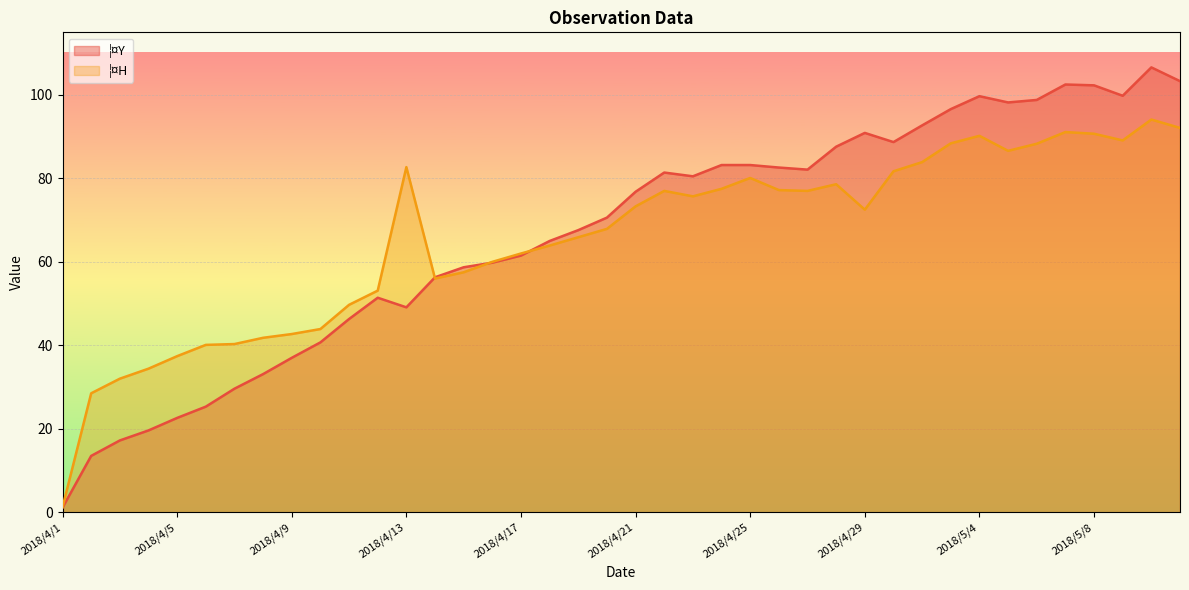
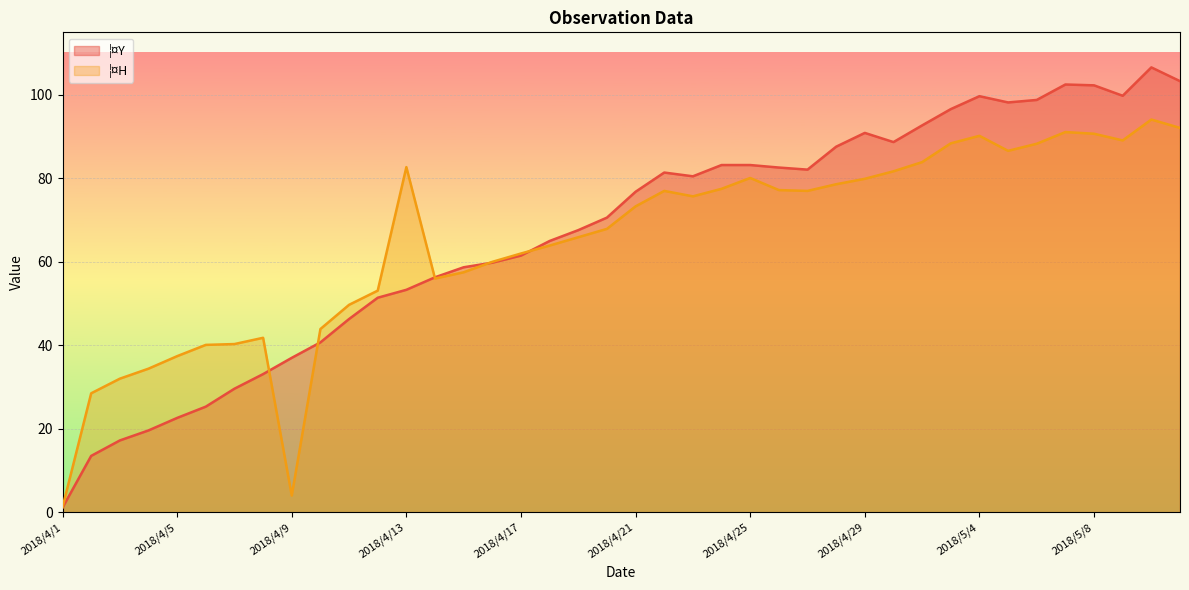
  {
    "¦¤Y": {
      "2018/4/5": 23,
      "2018/4/9": 37,
-     "2018/4/13": 49,
+     "2018/4/13": 53,
      "2018/4/21": 77,
      "2018/4/25": 83,
      "2018/4/29": 91,
      "2018/5/4": 100,
      "2018/5/8": 102
    },
    "¦¤H": {
      "2018/4/5": 37,
-     "2018/4/9": 43,
+     "2018/4/9": 4,
      "2018/4/13": 83,
      "2018/4/21": 73,
      "2018/4/25": 80,
-     "2018/4/29": 73,
+     "2018/4/29": 80,
      "2018/5/4": 90,
      "2018/5/8": 91
    }
  }
